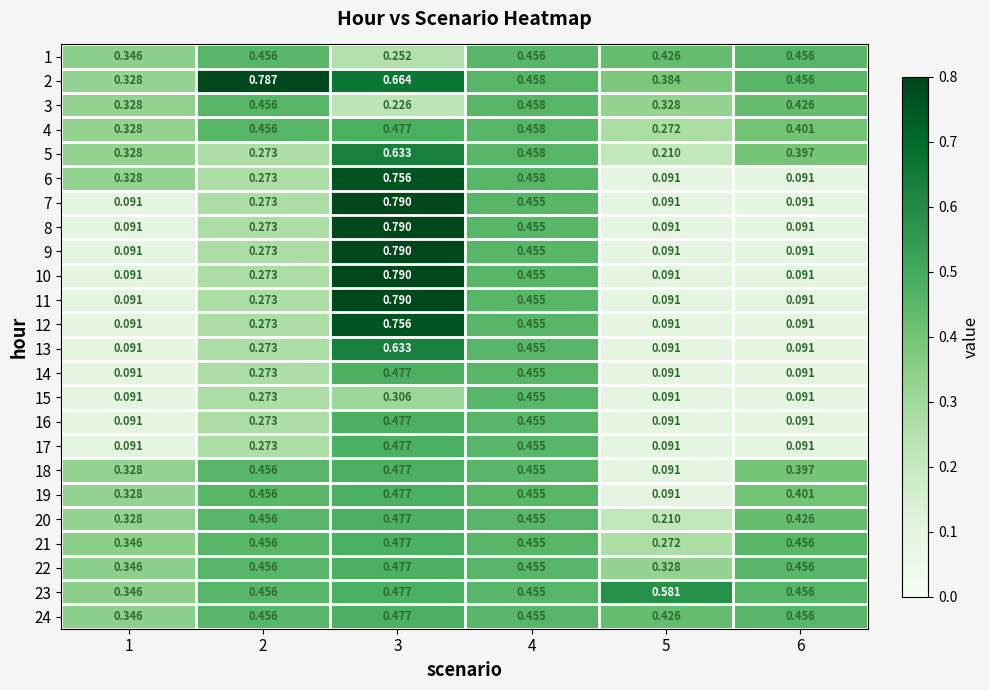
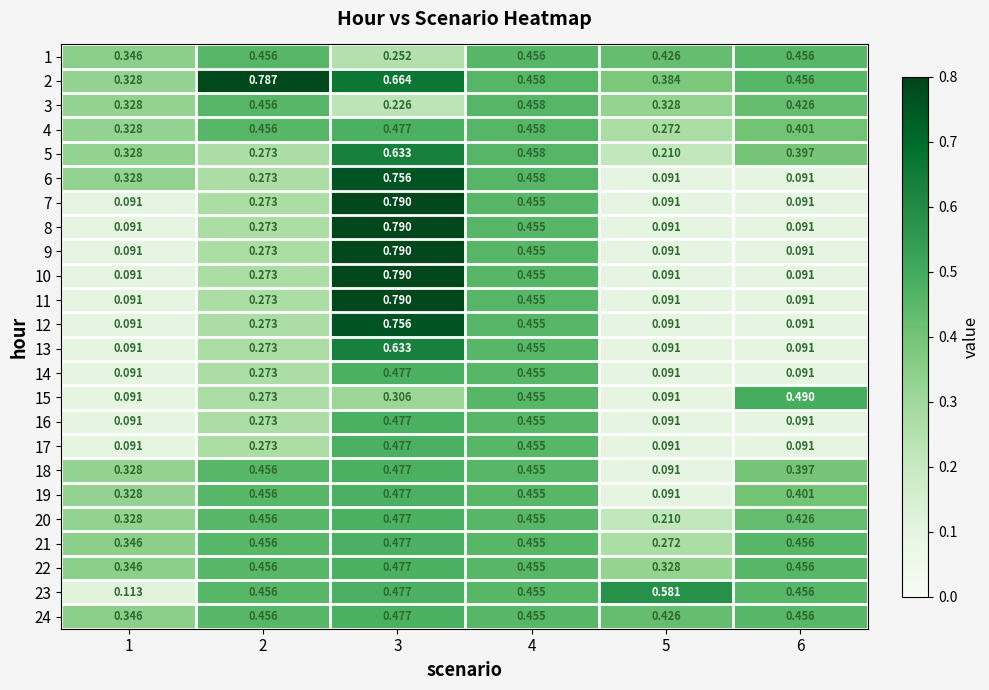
  {
    "1": {
      "1": 0.346,
      "2": 0.456,
      "3": 0.252,
      "4": 0.456,
      "5": 0.426,
      "6": 0.456
    },
    "2": {
      "1": 0.328,
      "2": 0.787,
      "3": 0.664,
      "4": 0.458,
      "5": 0.384,
      "6": 0.456
    },
    "3": {
      "1": 0.328,
      "2": 0.456,
      "3": 0.226,
      "4": 0.458,
      "5": 0.328,
      "6": 0.426
    },
    "4": {
      "1": 0.328,
      "2": 0.456,
      "3": 0.477,
      "4": 0.458,
      "5": 0.272,
      "6": 0.401
    },
    "5": {
      "1": 0.328,
      "2": 0.273,
      "3": 0.633,
      "4": 0.458,
      "5": 0.210,
      "6": 0.397
    },
    "6": {
      "1": 0.328,
      "2": 0.273,
      "3": 0.756,
      "4": 0.458,
      "5": 0.091,
      "6": 0.091
    },
    "7": {
      "1": 0.091,
      "2": 0.273,
      "3": 0.790,
      "4": 0.455,
      "5": 0.091,
      "6": 0.091
    },
    "8": {
      "1": 0.091,
      "2": 0.273,
      "3": 0.790,
      "4": 0.455,
      "5": 0.091,
      "6": 0.091
    },
    "9": {
      "1": 0.091,
      "2": 0.273,
      "3": 0.790,
      "4": 0.455,
      "5": 0.091,
      "6": 0.091
    },
    "10": {
      "1": 0.091,
      "2": 0.273,
      "3": 0.790,
      "4": 0.455,
      "5": 0.091,
      "6": 0.091
    },
    "11": {
      "1": 0.091,
      "2": 0.273,
      "3": 0.790,
      "4": 0.455,
      "5": 0.091,
      "6": 0.091
    },
    "12": {
      "1": 0.091,
      "2": 0.273,
      "3": 0.756,
      "4": 0.455,
      "5": 0.091,
      "6": 0.091
    },
    "13": {
      "1": 0.091,
      "2": 0.273,
      "3": 0.633,
      "4": 0.455,
      "5": 0.091,
      "6": 0.091
    },
    "14": {
      "1": 0.091,
      "2": 0.273,
      "3": 0.477,
      "4": 0.455,
      "5": 0.091,
      "6": 0.091
    },
    "15": {
      "1": 0.091,
      "2": 0.273,
      "3": 0.306,
      "4": 0.455,
      "5": 0.091,
-     "6": 0.091
+     "6": 0.490
    },
    "16": {
      "1": 0.091,
      "2": 0.273,
      "3": 0.477,
      "4": 0.455,
      "5": 0.091,
      "6": 0.091
    },
    "17": {
      "1": 0.091,
      "2": 0.273,
      "3": 0.477,
      "4": 0.455,
      "5": 0.091,
      "6": 0.091
    },
    "18": {
      "1": 0.328,
      "2": 0.456,
      "3": 0.477,
      "4": 0.455,
      "5": 0.091,
      "6": 0.397
    },
    "19": {
      "1": 0.328,
      "2": 0.456,
      "3": 0.477,
      "4": 0.455,
      "5": 0.091,
      "6": 0.401
    },
    "20": {
      "1": 0.328,
      "2": 0.456,
      "3": 0.477,
      "4": 0.455,
      "5": 0.210,
      "6": 0.426
    },
    "21": {
      "1": 0.346,
      "2": 0.456,
      "3": 0.477,
      "4": 0.455,
      "5": 0.272,
      "6": 0.456
    },
    "22": {
      "1": 0.346,
      "2": 0.456,
      "3": 0.477,
      "4": 0.455,
      "5": 0.328,
      "6": 0.456
    },
    "23": {
-     "1": 0.346,
+     "1": 0.113,
      "2": 0.456,
      "3": 0.477,
      "4": 0.455,
      "5": 0.581,
      "6": 0.456
    },
    "24": {
      "1": 0.346,
      "2": 0.456,
      "3": 0.477,
      "4": 0.455,
      "5": 0.426,
      "6": 0.456
    }
  }
